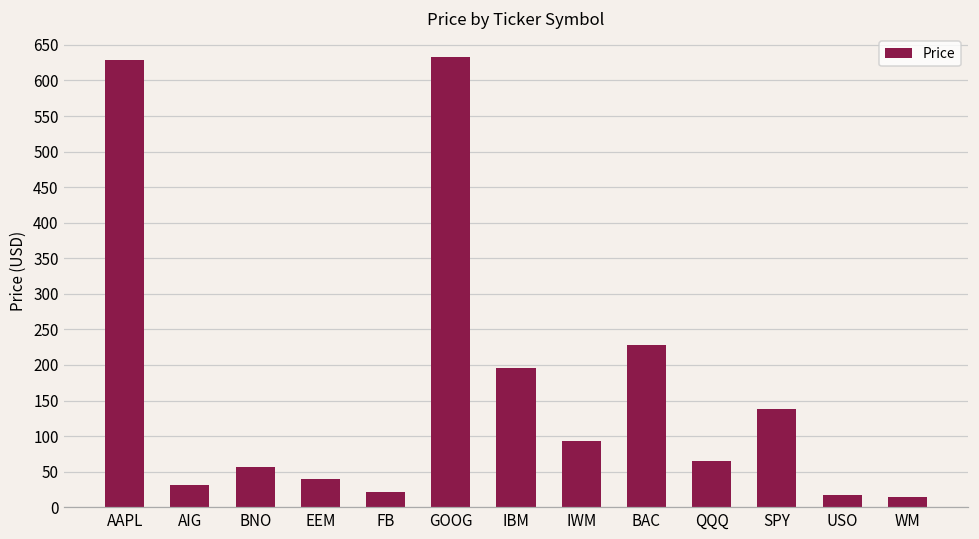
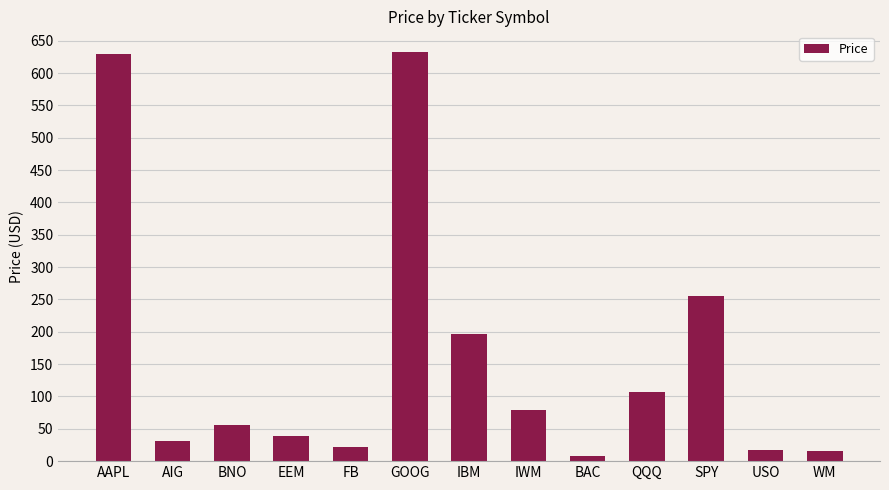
  {
    "AAPL": 630,
    "AIG": 30,
    "BNO": 60,
    "EEM": 40,
    "FB": 20,
    "GOOG": 630,
    "IBM": 200,
-   "IWM": 90,
-   "BAC": 230,
-   "QQQ": 60,
-   "SPY": 140,
+   "IWM": 80,
+   "BAC": 10,
+   "QQQ": 110,
+   "SPY": 260,
    "USO": 20,
    "WM": 20
  }
